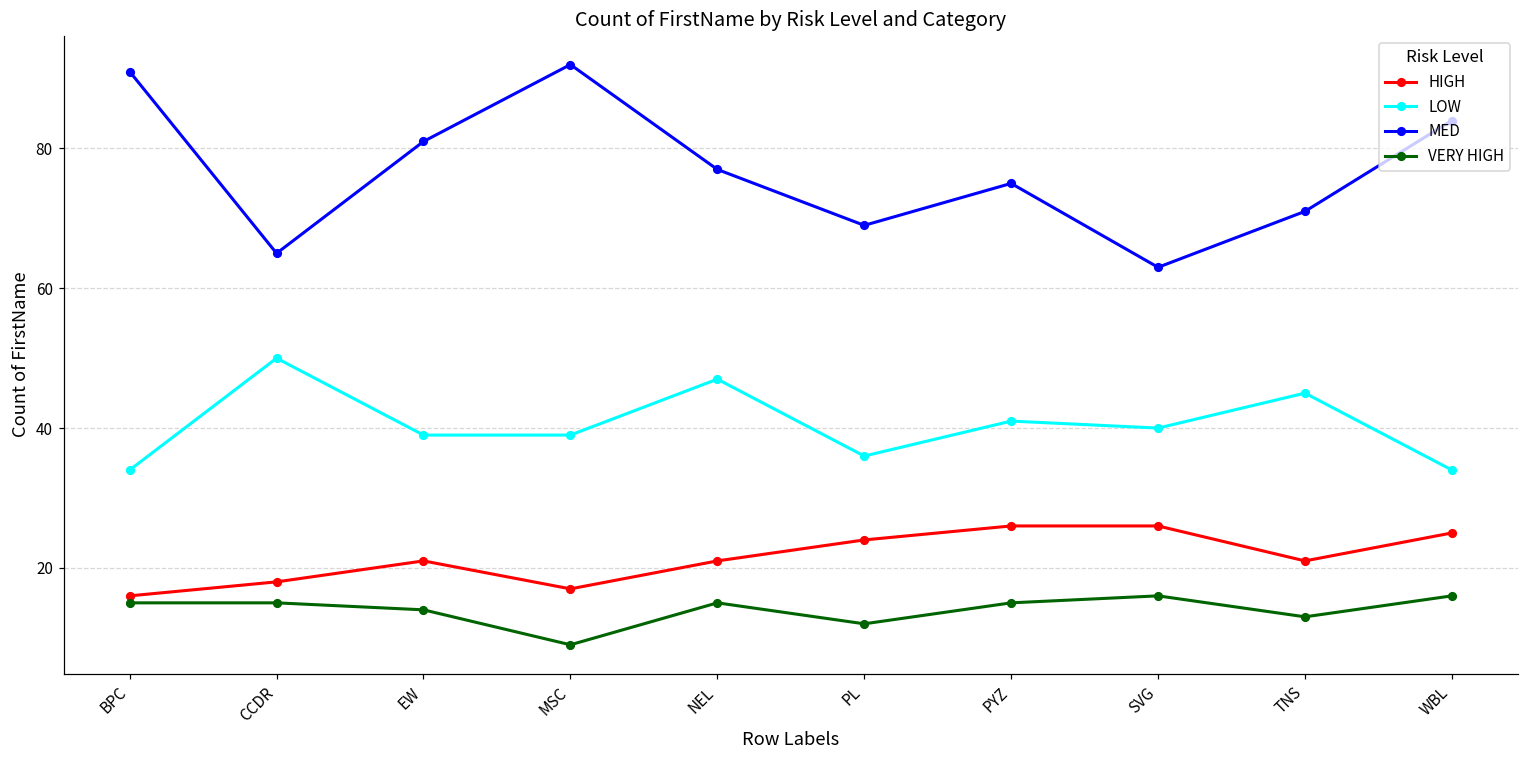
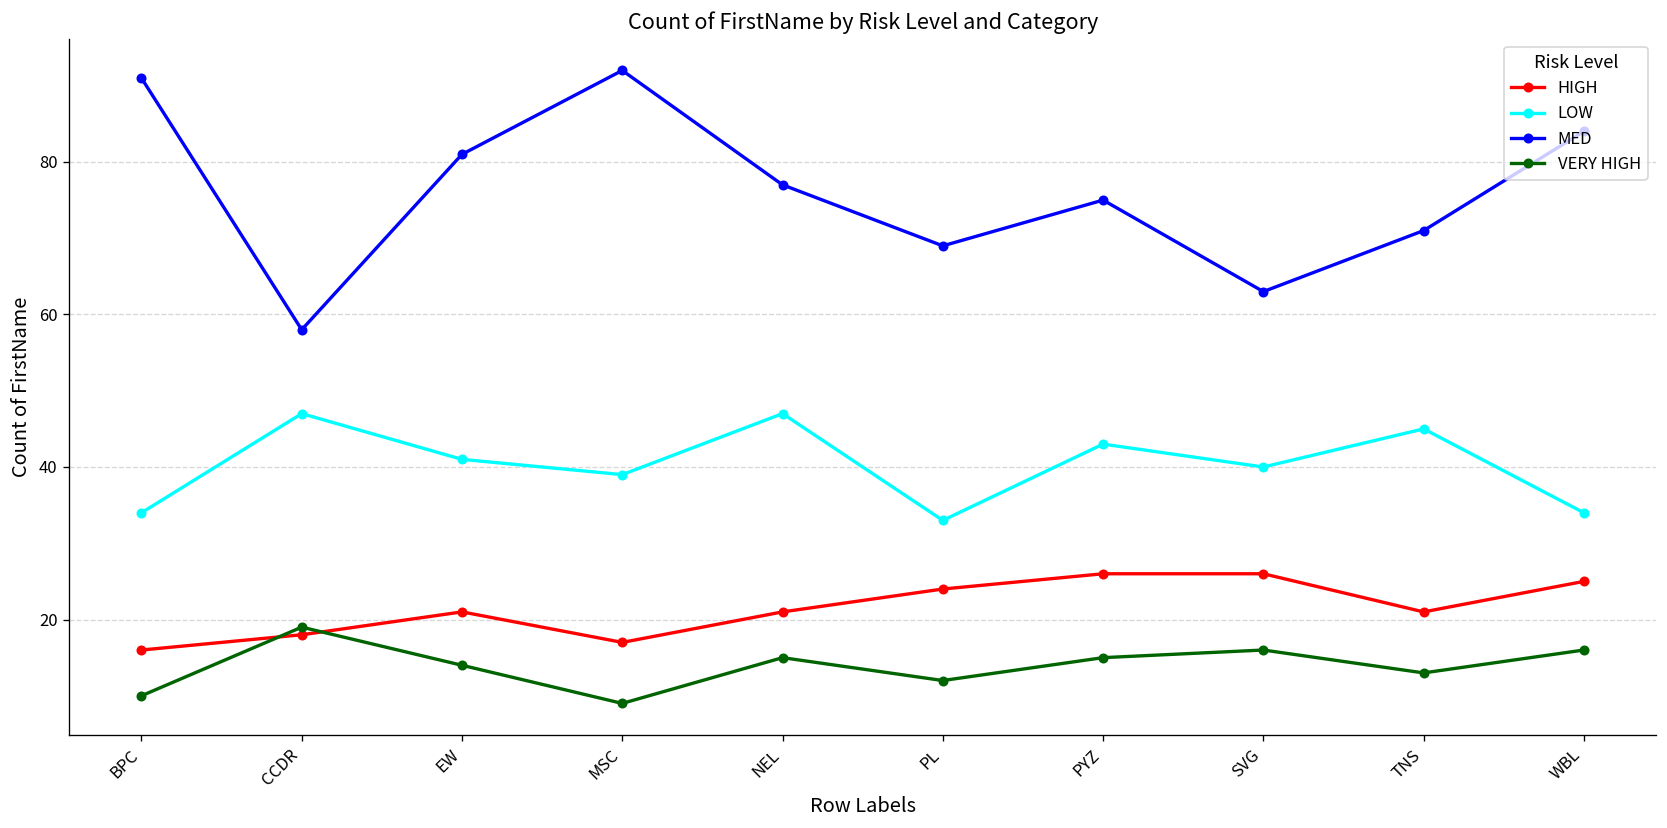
  {
    "HIGH": {
      "BPC": 16,
      "CCDR": 18,
      "EW": 21,
      "MSC": 17,
      "NEL": 21,
      "PL": 24,
      "PYZ": 26,
      "SVG": 26,
      "TNS": 21,
      "WBL": 25
    },
    "LOW": {
      "BPC": 34,
-     "CCDR": 50,
-     "EW": 39,
+     "CCDR": 47,
+     "EW": 41,
      "MSC": 39,
      "NEL": 47,
-     "PL": 36,
-     "PYZ": 41,
+     "PL": 33,
+     "PYZ": 43,
      "SVG": 40,
      "TNS": 45,
      "WBL": 34
    },
    "MED": {
      "BPC": 91,
-     "CCDR": 65,
+     "CCDR": 58,
      "EW": 81,
      "MSC": 92,
      "NEL": 77,
      "PL": 69,
      "PYZ": 75,
      "SVG": 63,
      "TNS": 71
    },
    "VERY HIGH": {
-     "BPC": 15,
-     "CCDR": 15,
+     "BPC": 10,
+     "CCDR": 19,
      "EW": 14,
      "MSC": 9,
      "NEL": 15,
      "PL": 12,
      "PYZ": 15,
      "SVG": 16,
      "TNS": 13,
      "WBL": 16
    }
  }
